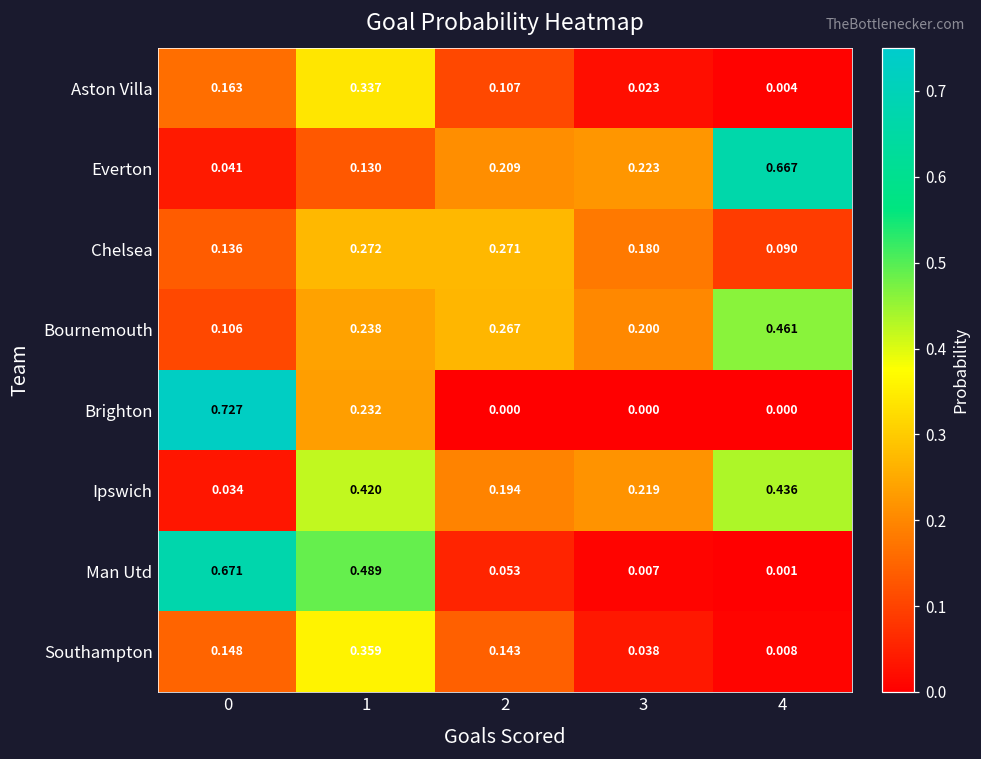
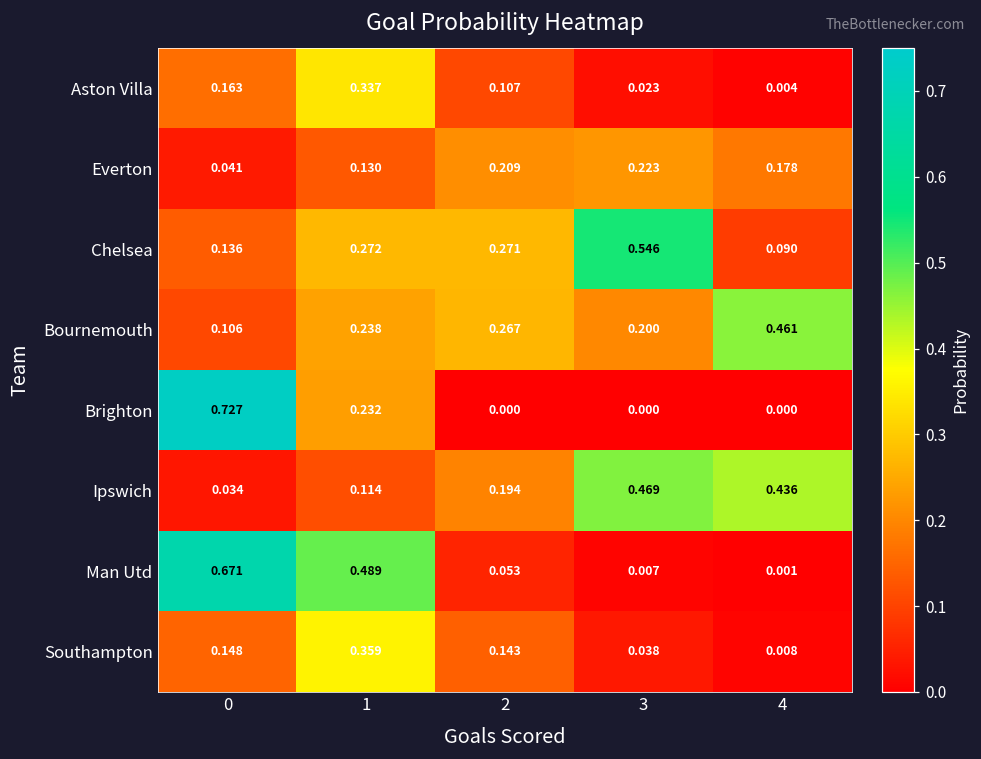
  {
    "Aston Villa": {
      "0": 0.163,
      "1": 0.337,
      "2": 0.107,
      "3": 0.023,
      "4": 0.004
    },
    "Everton": {
      "0": 0.041,
      "1": 0.130,
      "2": 0.209,
      "3": 0.223,
-     "4": 0.667
+     "4": 0.178
    },
    "Chelsea": {
      "0": 0.136,
      "1": 0.272,
      "2": 0.271,
-     "3": 0.180,
+     "3": 0.546,
      "4": 0.090
    },
    "Bournemouth": {
      "0": 0.106,
      "1": 0.238,
      "2": 0.267,
      "3": 0.200,
      "4": 0.461
    },
    "Brighton": {
      "0": 0.727,
      "1": 0.232,
      "2": 0.000,
      "3": 0.000,
      "4": 0.000
    },
    "Ipswich": {
      "0": 0.034,
-     "1": 0.420,
+     "1": 0.114,
      "2": 0.194,
-     "3": 0.219,
+     "3": 0.469,
      "4": 0.436
    },
    "Man Utd": {
      "0": 0.671,
      "1": 0.489,
      "2": 0.053,
      "3": 0.007,
      "4": 0.001
    },
    "Southampton": {
      "0": 0.148,
      "1": 0.359,
      "2": 0.143,
      "3": 0.038,
      "4": 0.008
    }
  }
